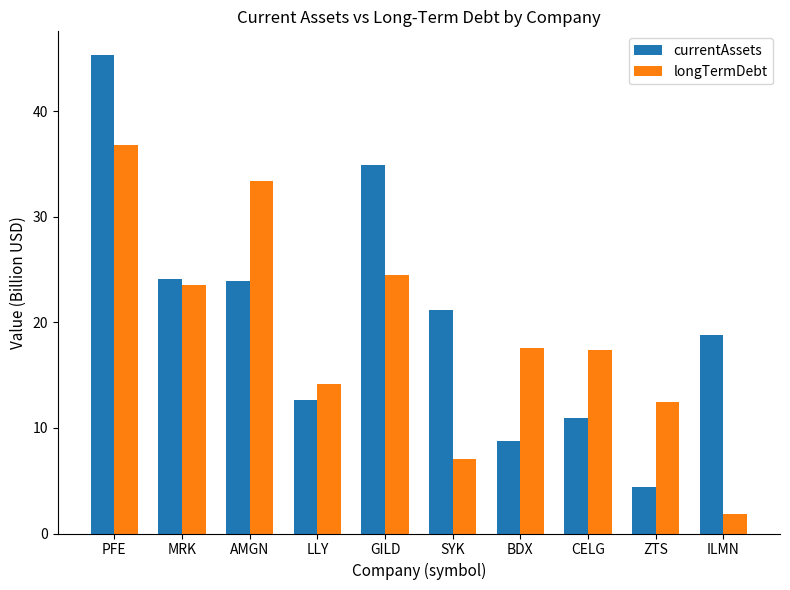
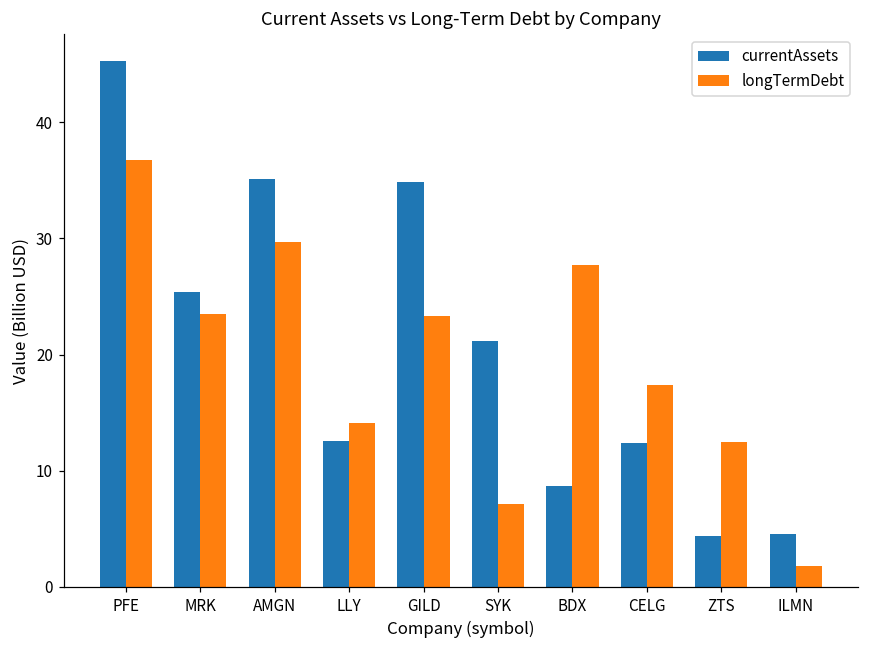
  {
    "currentAssets": {
      "PFE": 45.3,
-     "MRK": 24.1,
-     "AMGN": 23.9,
+     "MRK": 25.4,
+     "AMGN": 35.2,
      "LLY": 12.6,
      "GILD": 34.9,
      "SYK": 21.2,
      "BDX": 8.7,
-     "CELG": 11.0,
+     "CELG": 12.4,
      "ZTS": 4.4,
-     "ILMN": 18.8
+     "ILMN": 4.5
    },
    "longTermDebt": {
      "PFE": 36.8,
      "MRK": 23.5,
-     "AMGN": 33.4,
+     "AMGN": 29.7,
      "LLY": 14.1,
-     "GILD": 24.5,
+     "GILD": 23.3,
      "SYK": 7.1,
-     "BDX": 17.6,
+     "BDX": 27.7,
      "CELG": 17.4,
      "ZTS": 12.5,
      "ILMN": 1.8
    }
  }
